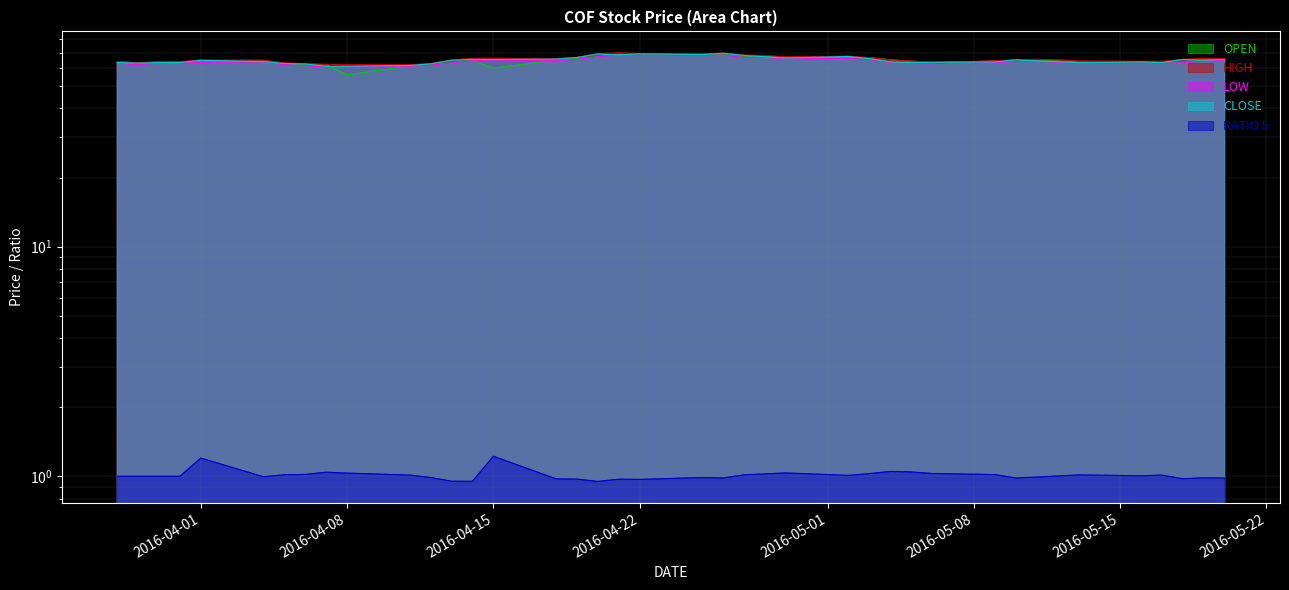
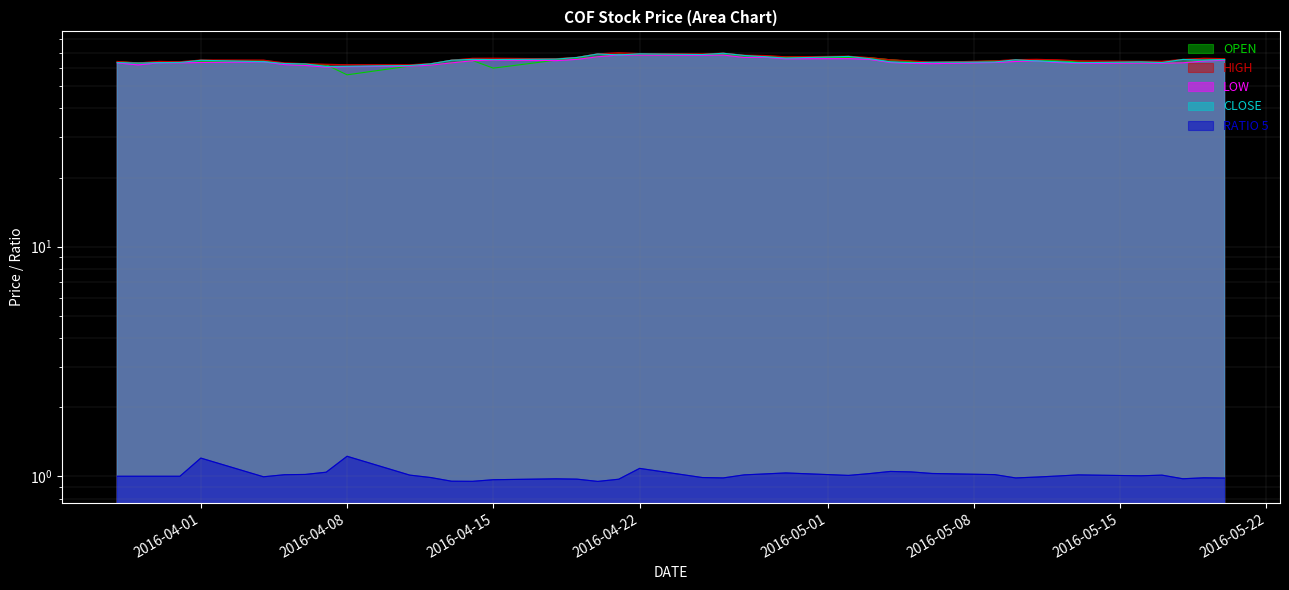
  {
    "OPEN": {
      "2016-04-08": 56,
      "2016-04-15": 60
    },
    "RATIO 5": {
      "2016-04-01": 1.2,
-     "2016-04-08": 1.0,
-     "2016-04-15": 1.2,
-     "2016-04-22": 0.97
+     "2016-04-08": 1.2,
+     "2016-04-15": 0.97,
+     "2016-04-22": 1.1
    }
  }
